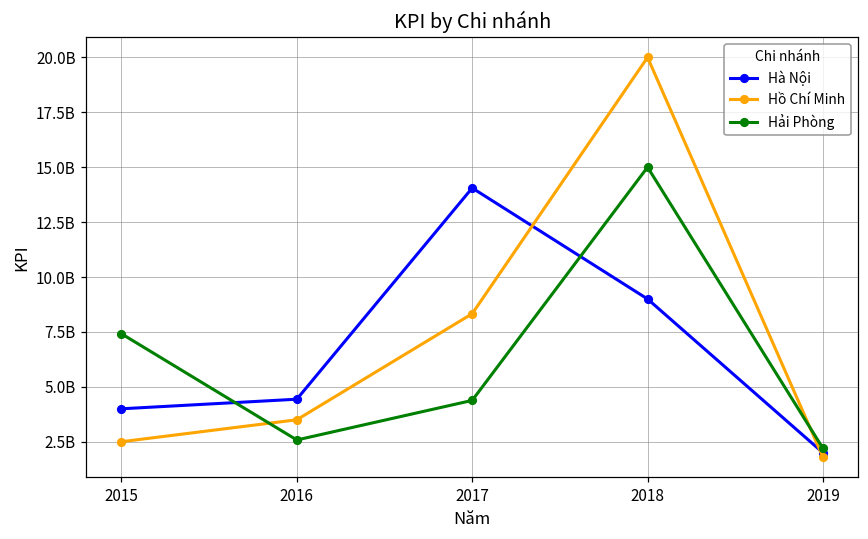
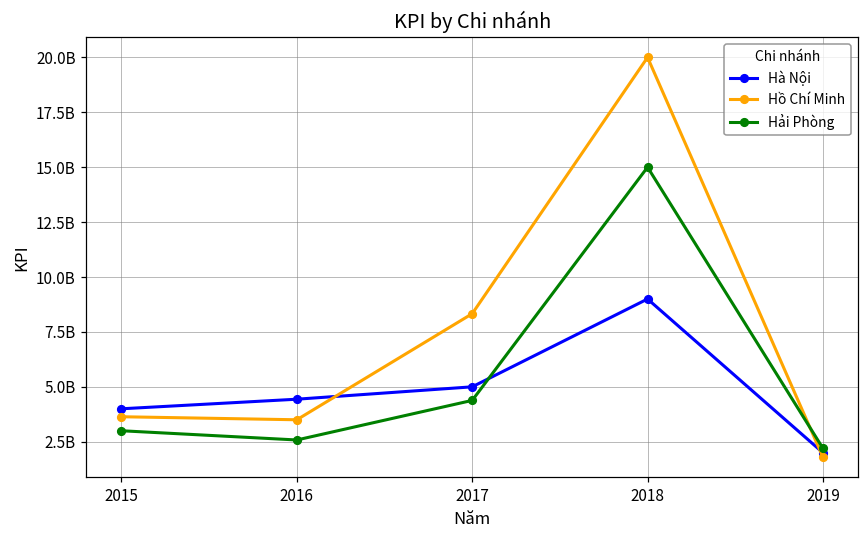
  {
    "Hà Nội": {
      "2015": 4000000000,
      "2016": 4400000000,
-     "2017": 14100000000,
+     "2017": 5000000000,
      "2018": 9000000000,
      "2019": 2000000000
    },
    "Hồ Chí Minh": {
-     "2015": 2500000000,
+     "2015": 3600000000,
      "2016": 3500000000,
      "2017": 8300000000,
      "2018": 20000000000,
      "2019": 1800000000
    },
    "Hải Phòng": {
-     "2015": 7400000000,
+     "2015": 3000000000,
      "2016": 2600000000,
      "2017": 4400000000,
      "2018": 15000000000,
      "2019": 2200000000
    }
  }
